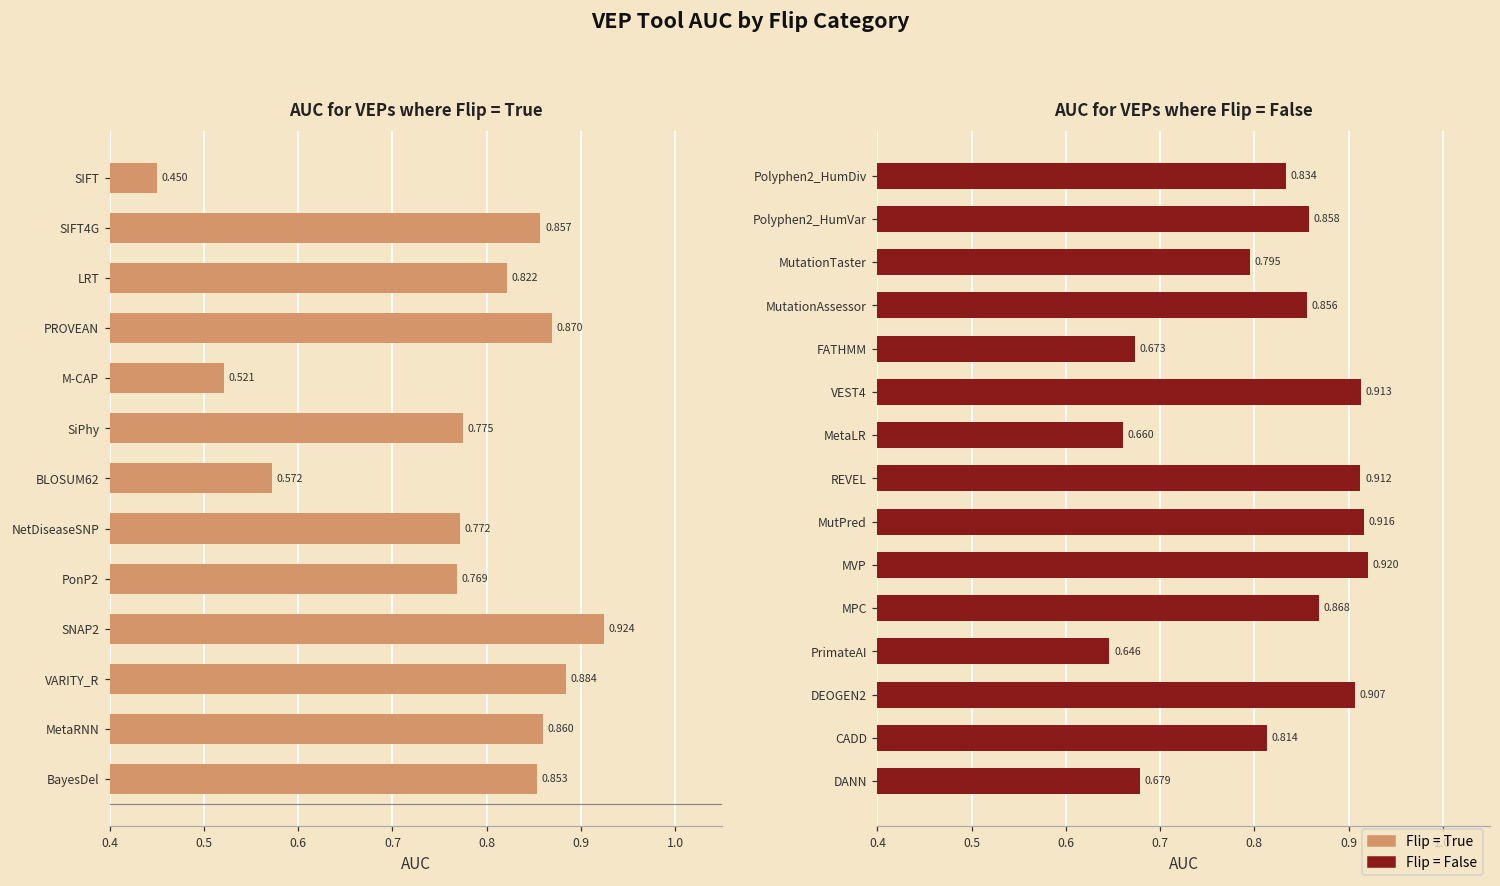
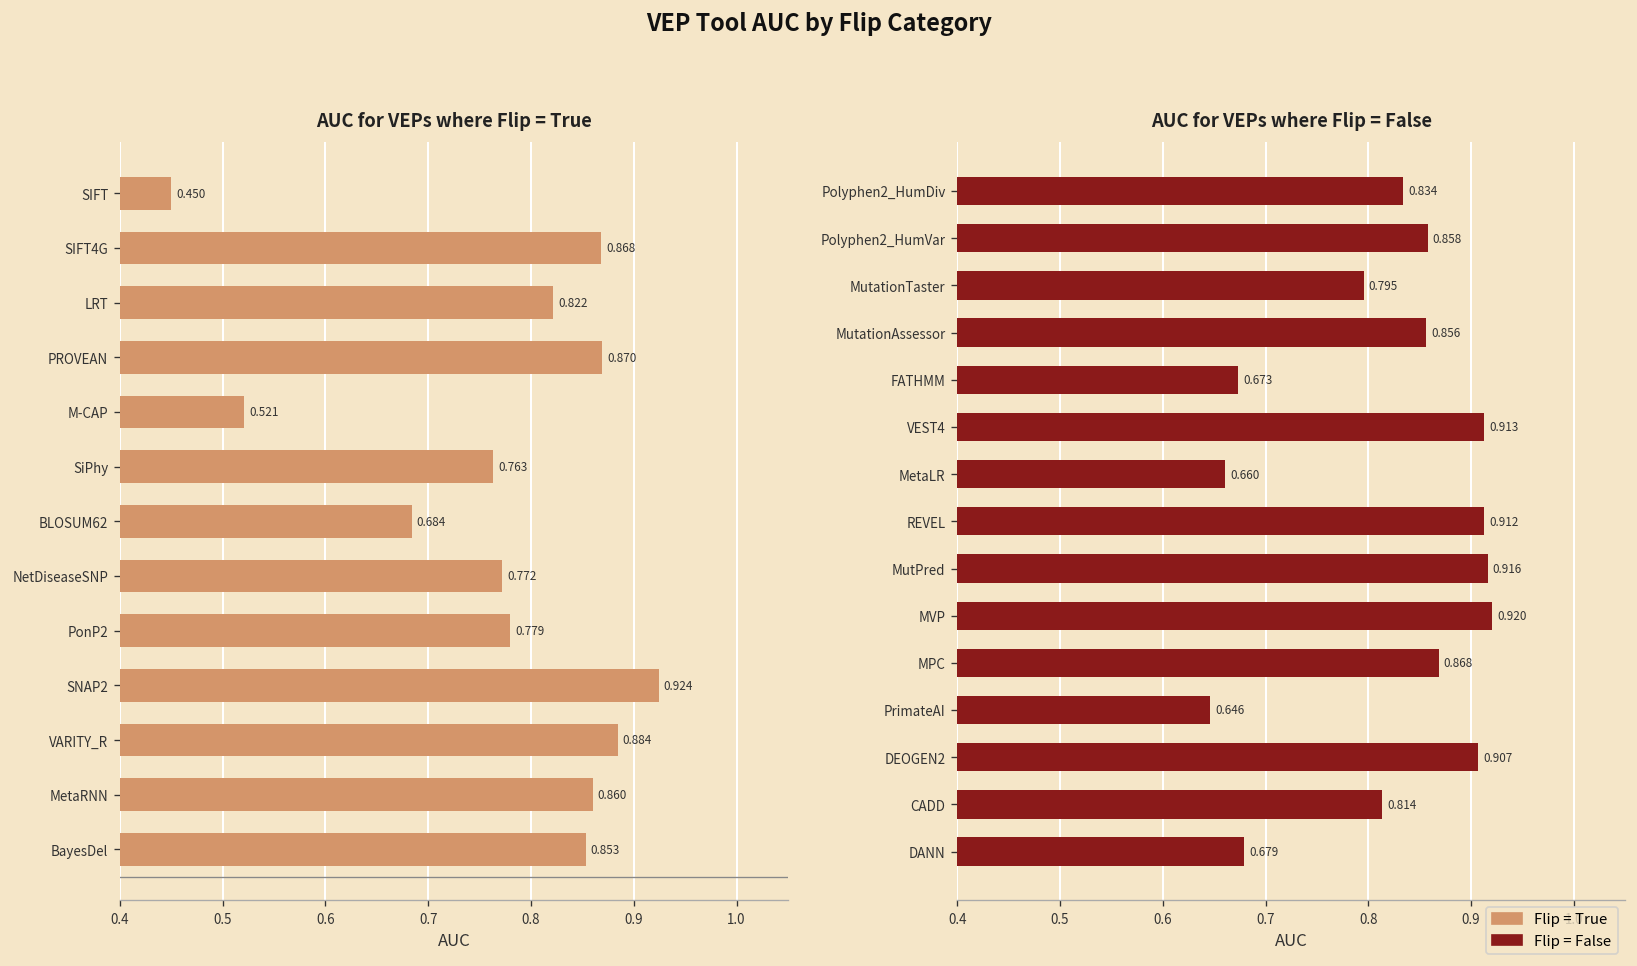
  {
    "AUC for VEPs where Flip = True": {
      "SIFT": 0.450,
-     "SIFT4G": 0.857,
+     "SIFT4G": 0.868,
      "LRT": 0.822,
      "PROVEAN": 0.870,
      "M-CAP": 0.521,
-     "SiPhy": 0.775,
-     "BLOSUM62": 0.572,
+     "SiPhy": 0.763,
+     "BLOSUM62": 0.684,
      "NetDiseaseSNP": 0.772,
-     "PonP2": 0.769,
+     "PonP2": 0.779,
      "SNAP2": 0.924,
      "VARITY_R": 0.884,
      "MetaRNN": 0.860,
      "BayesDel": 0.853
    },
    "AUC for VEPs where Flip = False": {
      "Polyphen2_HumDiv": 0.834,
      "Polyphen2_HumVar": 0.858,
      "MutationTaster": 0.795,
      "MutationAssessor": 0.856,
      "FATHMM": 0.673,
      "VEST4": 0.913,
      "MetaLR": 0.660,
      "REVEL": 0.912,
      "MutPred": 0.916,
      "MVP": 0.920,
      "MPC": 0.868,
      "PrimateAI": 0.646,
      "DEOGEN2": 0.907,
      "CADD": 0.814,
      "DANN": 0.679
    }
  }
